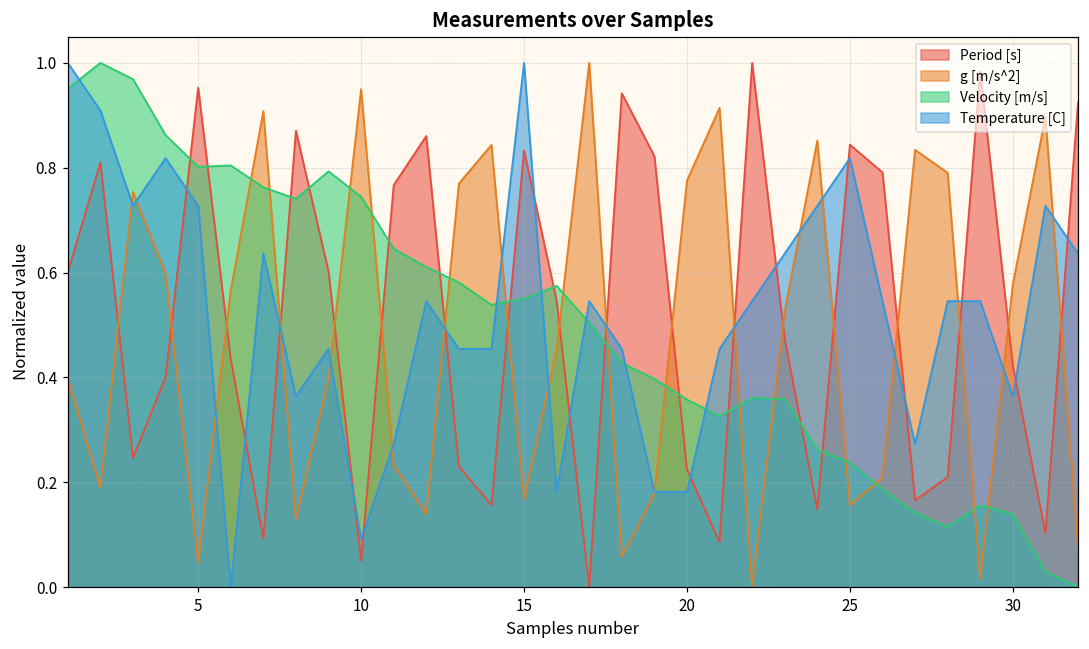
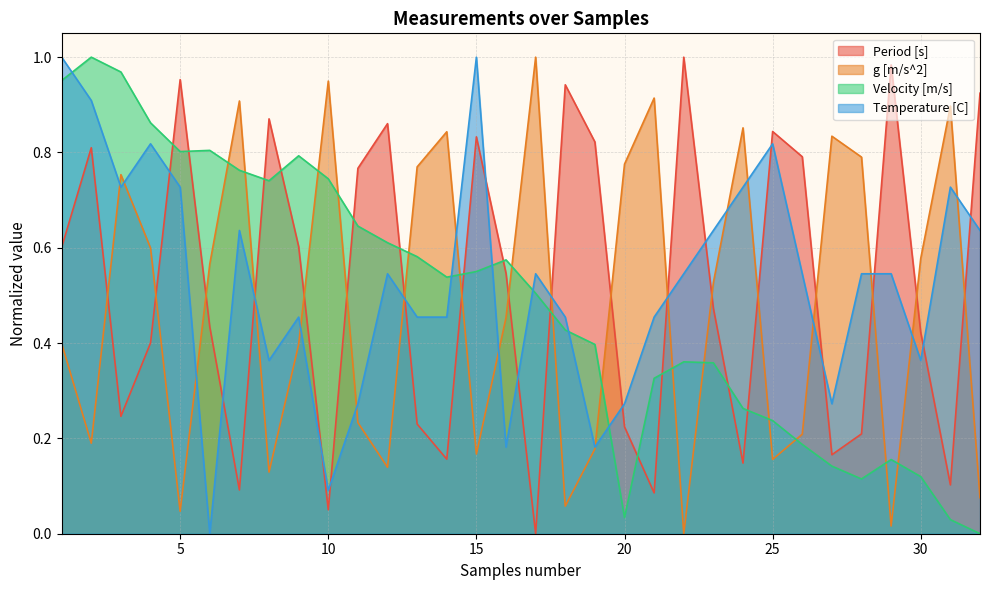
  {
    "Velocity [m/s]": {
      "5": 0.80,
      "10": 0.74,
      "15": 0.55,
-     "20": 0.36,
+     "20": 0.03,
      "25": 0.24,
-     "30": 0.14
+     "30": 0.12
    },
    "Temperature [C]": {
      "5": 0.73,
      "10": 0.09,
      "15": 1.00,
-     "20": 0.18,
+     "20": 0.27,
      "25": 0.82,
      "30": 0.36
    }
  }
